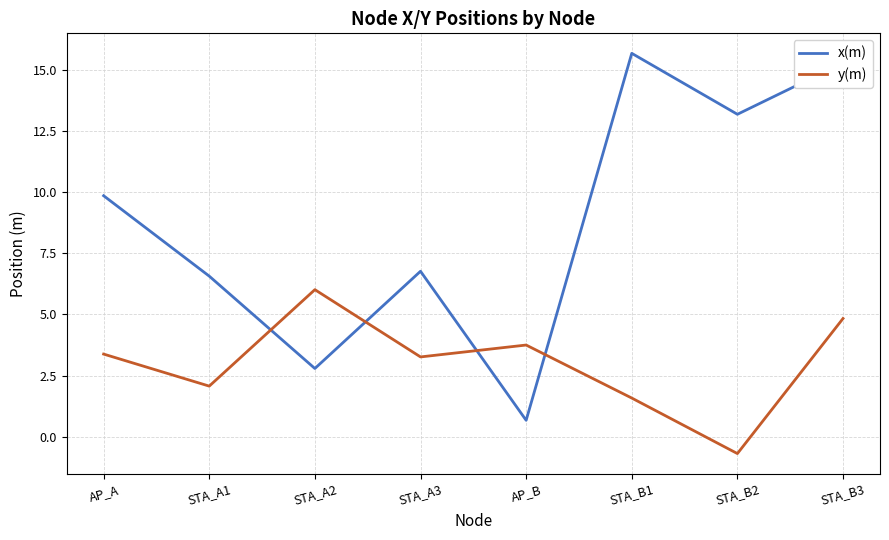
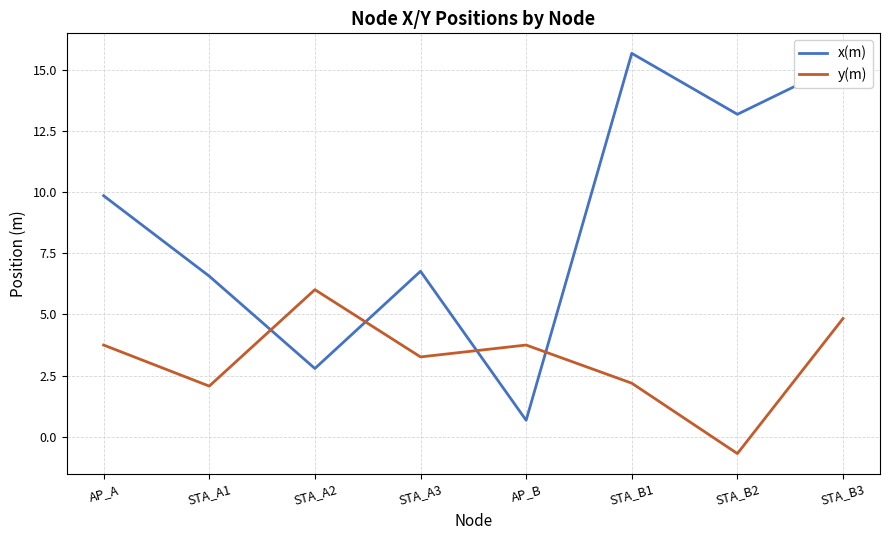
  {
    "x(m)": {
      "AP_A": 9.9,
      "STA_A1": 6.6,
      "STA_A2": 2.8,
      "STA_A3": 6.8,
      "AP_B": 0.7,
      "STA_B1": 15.7,
      "STA_B2": 13.2
    },
    "y(m)": {
-     "AP_A": 3.4,
+     "AP_A": 3.8,
      "STA_A1": 2.1,
      "STA_A2": 6.0,
      "STA_A3": 3.3,
      "AP_B": 3.8,
-     "STA_B1": 1.6,
+     "STA_B1": 2.2,
      "STA_B2": -0.7,
      "STA_B3": 4.8
    }
  }
